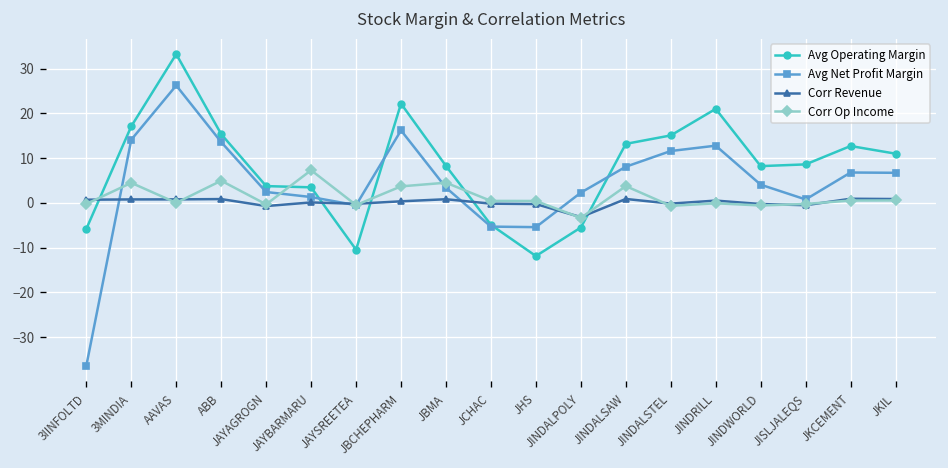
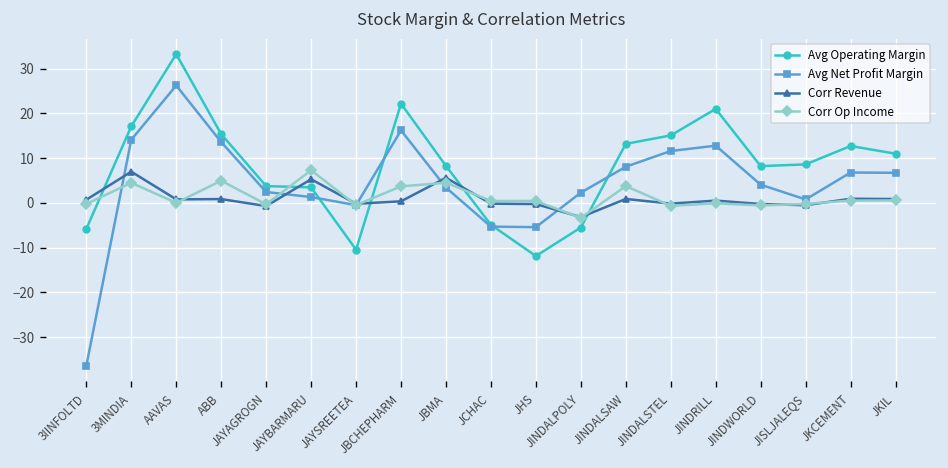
  {
    "Avg Operating Margin": {
      "3IINFOLTD": -6,
      "3MINDIA": 17,
      "AAVAS": 33,
      "ABB": 15,
      "JAYAGROGN": 4,
      "JAYBARMARU": 3,
      "JAYSREETEA": -10,
      "JBCHEPHARM": 22,
      "JBMA": 8,
      "JHS": -12,
      "JINDALPOLY": -5,
      "JINDALSAW": 13,
      "JINDALSTEL": 15,
      "JINDRILL": 21,
      "JINDWORLD": 8,
      "JISLJALEQS": 9,
      "JKCEMENT": 13,
      "JKIL": 11
    },
    "Avg Net Profit Margin": {
      "3IINFOLTD": -36,
      "3MINDIA": 14,
      "AAVAS": 26,
      "ABB": 14,
      "JAYAGROGN": 2,
      "JAYBARMARU": 1,
      "JBCHEPHARM": 16,
      "JBMA": 3,
      "JHS": -5,
      "JINDALPOLY": 2,
      "JINDALSAW": 8,
      "JINDALSTEL": 12,
      "JINDRILL": 13,
      "JINDWORLD": 4,
      "JISLJALEQS": 1,
      "JKCEMENT": 7,
      "JKIL": 7
    },
    "Corr Revenue": {
      "3IINFOLTD": 1,
-     "3MINDIA": 1,
+     "3MINDIA": 7,
      "AAVAS": 1,
      "ABB": 1,
-     "JAYBARMARU": 0,
+     "JAYBARMARU": 5,
      "JBCHEPHARM": 0,
-     "JBMA": 1,
+     "JBMA": 6,
      "JHS": 0,
      "JINDALSAW": 1
    },
    "Corr Op Income": {
      "3IINFOLTD": 0,
      "3MINDIA": 4,
      "AAVAS": 0,
      "ABB": 5,
      "JAYBARMARU": 7,
      "JBCHEPHARM": 4,
      "JBMA": 5,
      "JHS": 0,
      "JINDALSAW": 4
    }
  }
